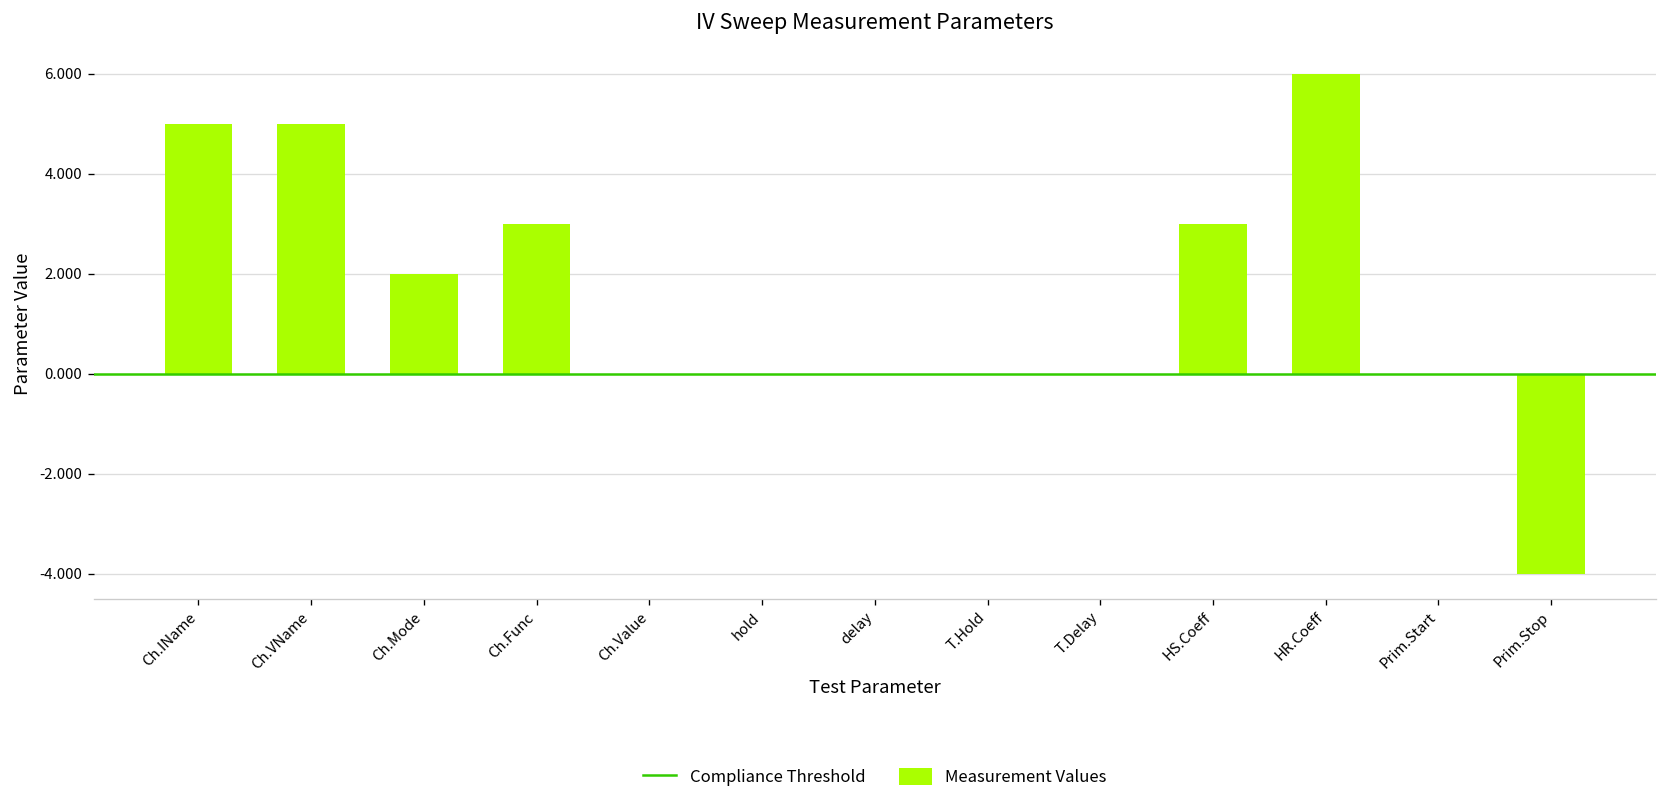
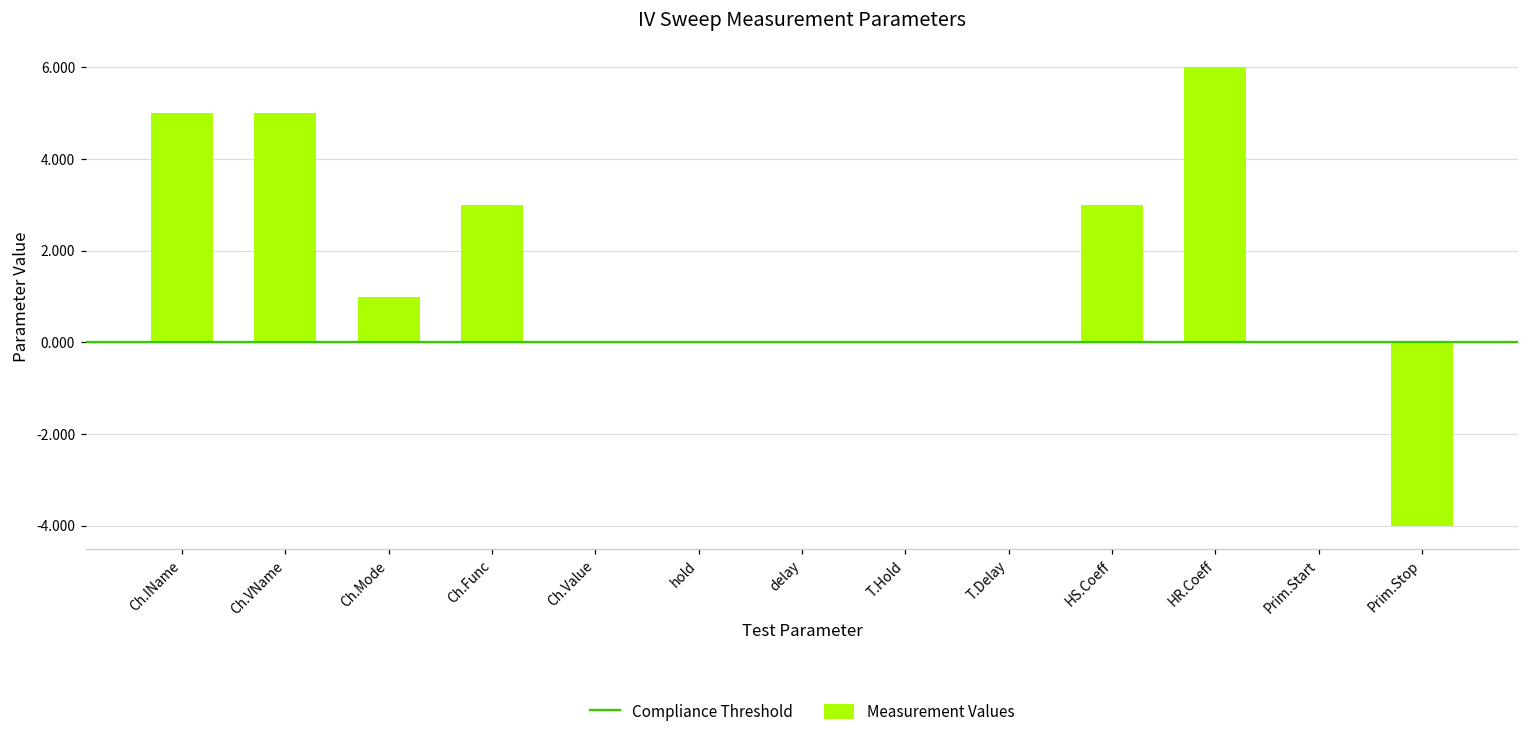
  {
    "Ch.IName": 5,
    "Ch.VName": 5,
-   "Ch.Mode": 2,
+   "Ch.Mode": 1,
    "Ch.Func": 3,
    "Ch.Value": 0,
    "hold": 0,
    "delay": 0,
    "T.Hold": 0,
    "T.Delay": 0,
    "HS.Coeff": 3,
    "HR.Coeff": 6,
    "Prim.Start": 0,
    "Prim.Stop": -4
  }
